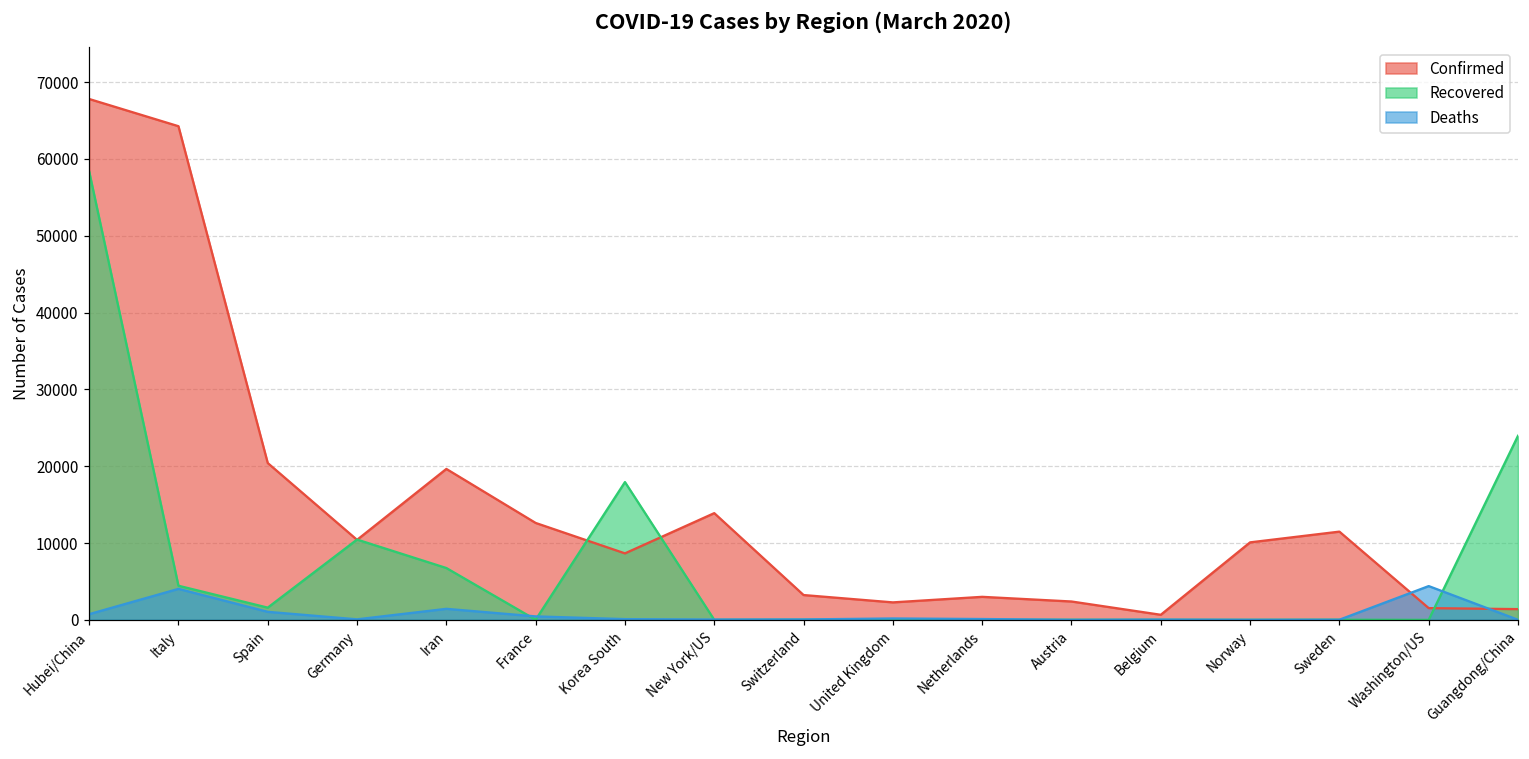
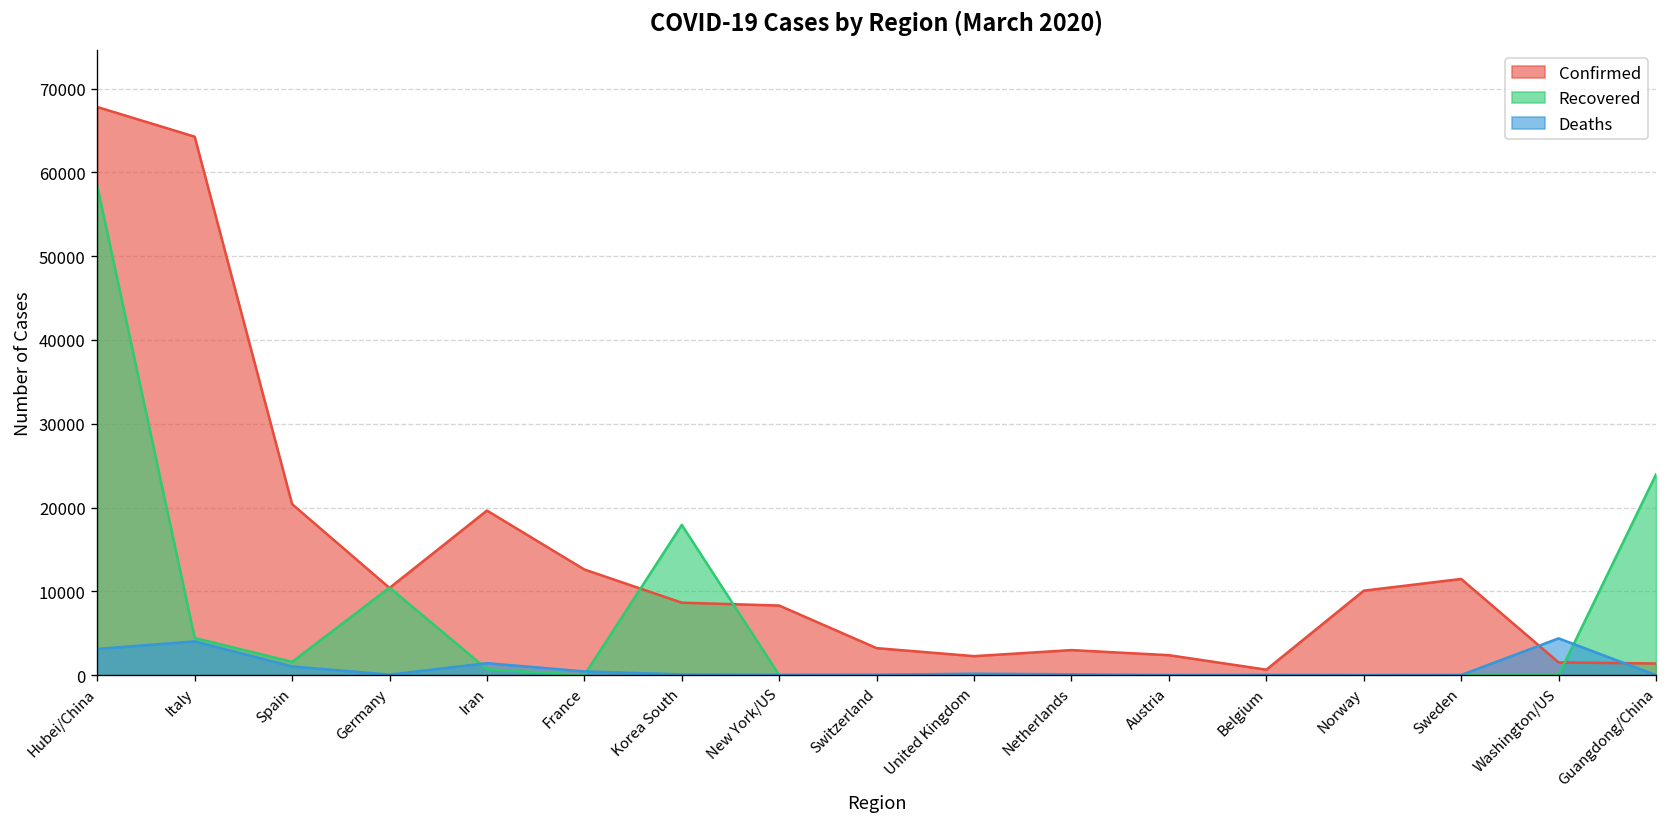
  {
    "Confirmed": {
      "Hubei/China": 68000,
      "Italy": 64000,
      "Spain": 20000,
      "Iran": 20000,
      "France": 13000,
      "Korea South": 9000,
-     "New York/US": 14000,
+     "New York/US": 8000,
      "Switzerland": 3000,
      "United Kingdom": 2000,
      "Netherlands": 3000,
      "Austria": 2000,
      "Belgium": 1000,
      "Norway": 10000,
      "Sweden": 11000,
      "Washington/US": 2000,
      "Guangdong/China": 1000
    },
    "Recovered": {
      "Hubei/China": 58000,
      "Italy": 4000,
      "Spain": 2000,
-     "Iran": 7000,
+     "Iran": 1000,
      "France": 0,
      "Korea South": 18000,
      "Washington/US": 0,
      "Guangdong/China": 24000
    },
    "Deaths": {
-     "Hubei/China": 1000,
+     "Hubei/China": 3000,
      "Italy": 4000,
      "Spain": 1000,
      "Germany": 0,
      "Iran": 1000,
      "France": 0,
      "Korea South": 0,
      "Washington/US": 4000,
      "Guangdong/China": 0
    }
  }
